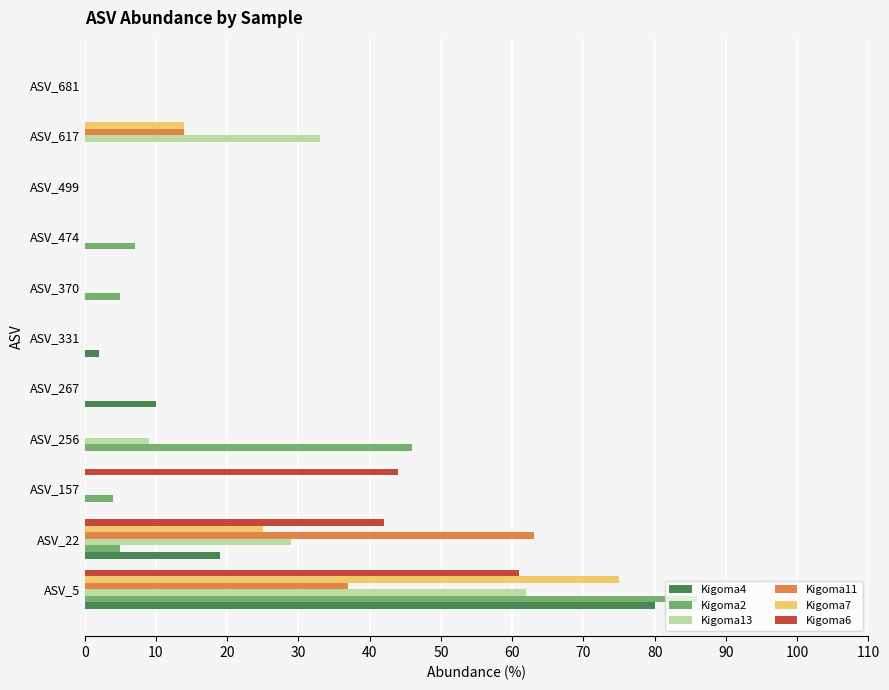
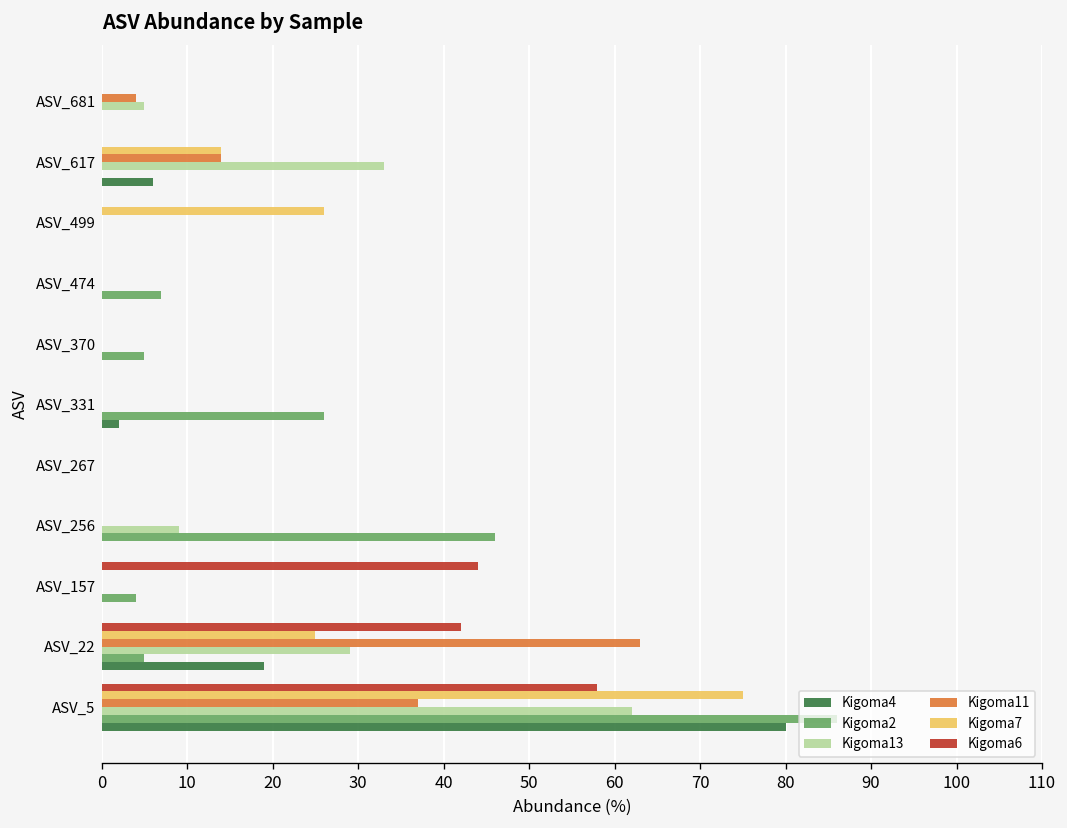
  {
    "Kigoma4": {
      "ASV_681": 0,
-     "ASV_617": 0,
+     "ASV_617": 6,
      "ASV_499": 0,
      "ASV_474": 0,
      "ASV_370": 0,
      "ASV_331": 2,
-     "ASV_267": 10,
+     "ASV_267": 0,
      "ASV_256": 0,
      "ASV_157": 0,
      "ASV_22": 19,
      "ASV_5": 80
    },
    "Kigoma2": {
      "ASV_681": 0,
      "ASV_617": 0,
      "ASV_499": 0,
      "ASV_474": 7,
      "ASV_370": 5,
-     "ASV_331": 0,
+     "ASV_331": 26,
      "ASV_267": 0,
      "ASV_256": 46,
      "ASV_157": 4,
      "ASV_22": 5
    },
    "Kigoma13": {
-     "ASV_681": 0,
+     "ASV_681": 5,
      "ASV_617": 33,
      "ASV_499": 0,
      "ASV_474": 0,
      "ASV_370": 0,
      "ASV_331": 0,
      "ASV_267": 0,
      "ASV_256": 9,
      "ASV_157": 0,
      "ASV_22": 29,
      "ASV_5": 62
    },
    "Kigoma11": {
-     "ASV_681": 0,
+     "ASV_681": 4,
      "ASV_617": 14,
      "ASV_499": 0,
      "ASV_474": 0,
      "ASV_370": 0,
      "ASV_331": 0,
      "ASV_267": 0,
      "ASV_256": 0,
      "ASV_157": 0,
      "ASV_22": 63,
      "ASV_5": 37
    },
    "Kigoma7": {
      "ASV_681": 0,
      "ASV_617": 14,
-     "ASV_499": 0,
+     "ASV_499": 26,
      "ASV_474": 0,
      "ASV_370": 0,
      "ASV_331": 0,
      "ASV_267": 0,
      "ASV_256": 0,
      "ASV_157": 0,
      "ASV_22": 25,
      "ASV_5": 75
    },
    "Kigoma6": {
      "ASV_681": 0,
      "ASV_617": 0,
      "ASV_499": 0,
      "ASV_474": 0,
      "ASV_370": 0,
      "ASV_331": 0,
      "ASV_267": 0,
      "ASV_256": 0,
      "ASV_157": 44,
      "ASV_22": 42,
-     "ASV_5": 61
+     "ASV_5": 58
    }
  }
